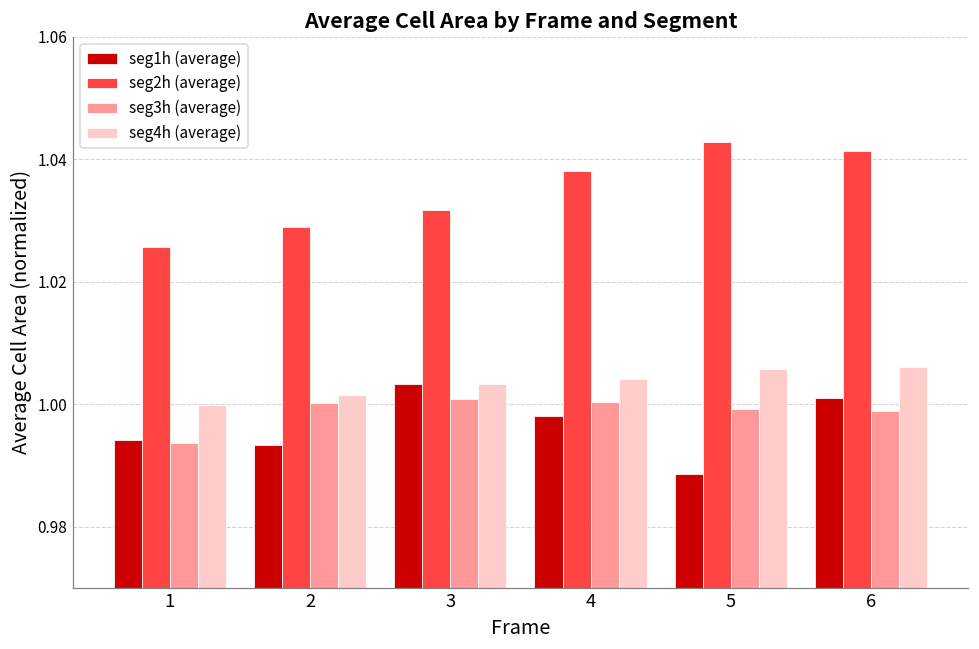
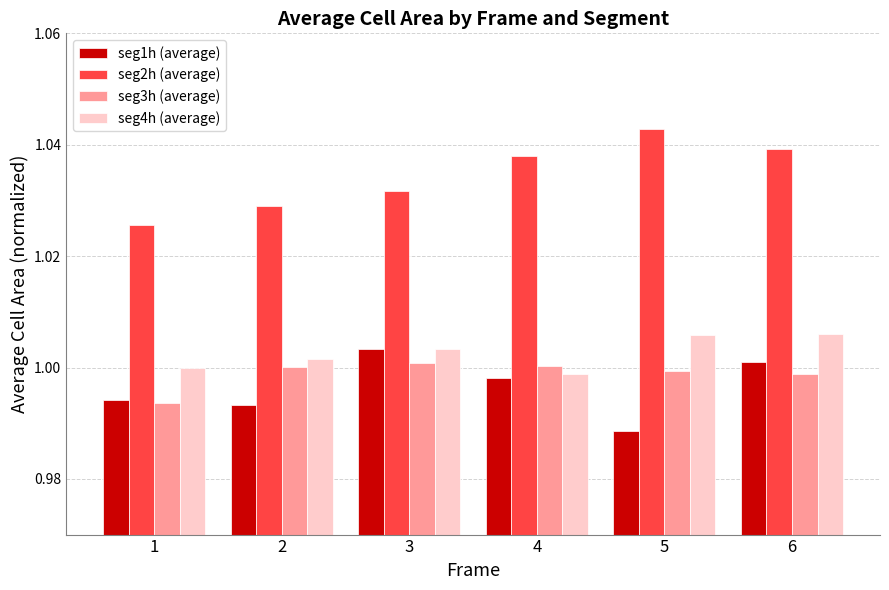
  {
    "seg1h (average)": {
      "1": 0.994,
      "2": 0.993,
      "3": 1.003,
      "4": 0.998,
      "5": 0.989,
      "6": 1.001
    },
    "seg2h (average)": {
      "1": 1.026,
      "2": 1.029,
      "3": 1.032,
      "4": 1.038,
      "5": 1.043,
-     "6": 1.041
+     "6": 1.039
    },
    "seg3h (average)": {
      "1": 0.994,
      "2": 1.000,
      "3": 1.001,
      "4": 1.000,
      "5": 0.999,
      "6": 0.999
    },
    "seg4h (average)": {
      "1": 1.000,
      "2": 1.002,
      "3": 1.003,
-     "4": 1.004,
+     "4": 0.999,
      "5": 1.006,
      "6": 1.006
    }
  }
